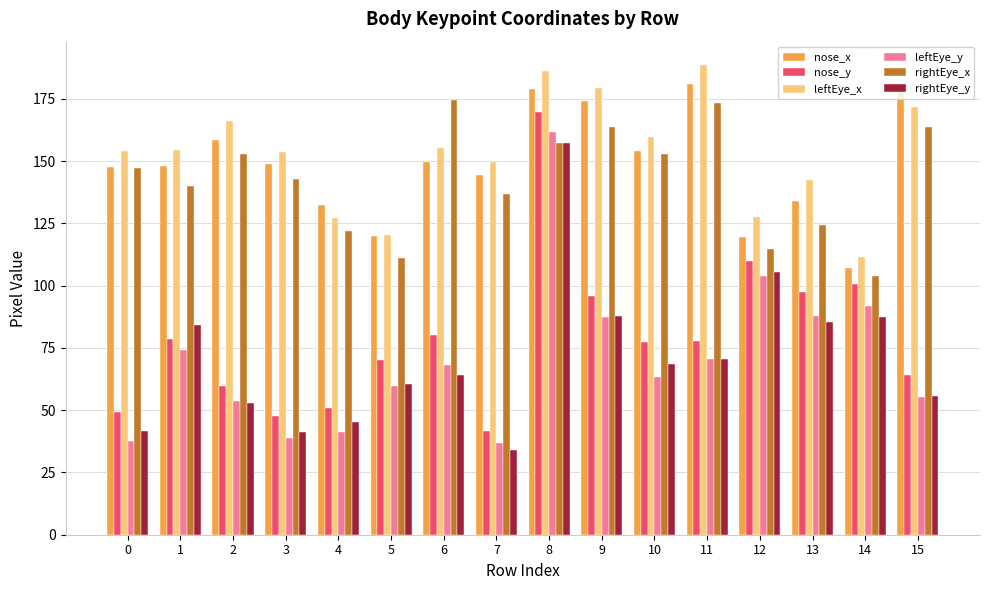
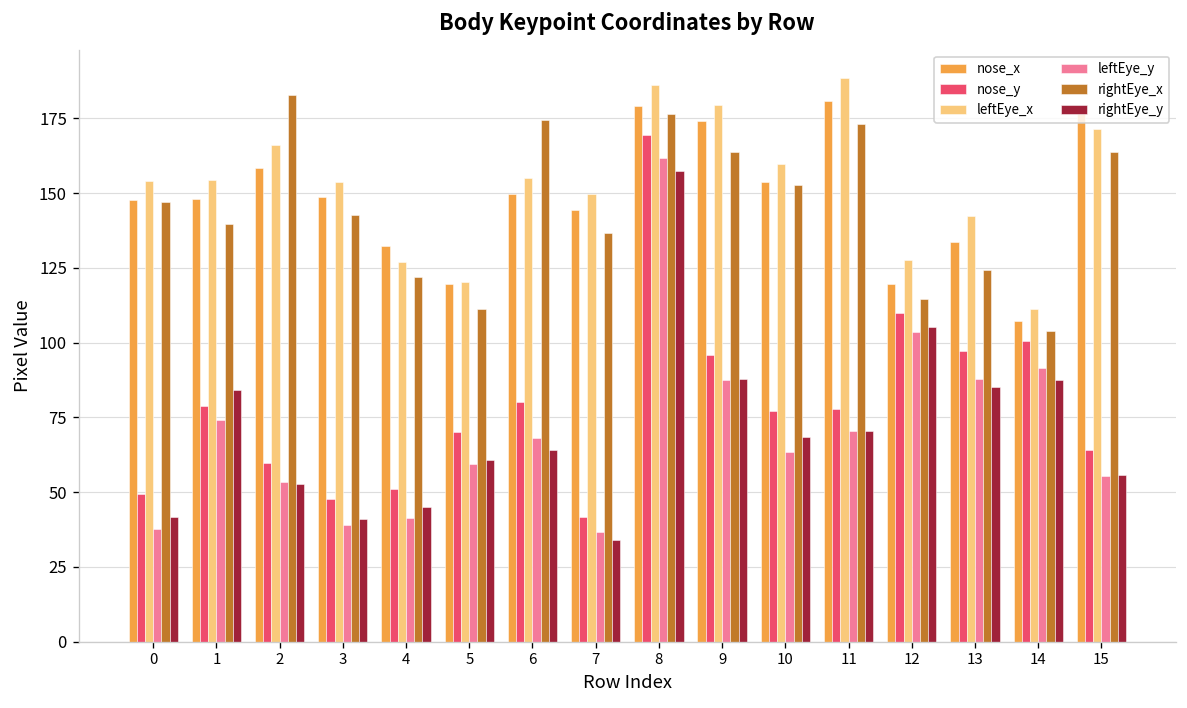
  {
    "nose_x": {
      "0": 148,
      "1": 148,
      "2": 158,
      "3": 149,
      "4": 132,
      "5": 120,
      "6": 150,
      "7": 144,
      "8": 179,
      "9": 174,
      "10": 154,
      "11": 181,
      "12": 120,
      "13": 134,
      "14": 107
    },
    "nose_y": {
      "0": 49,
      "1": 79,
      "2": 60,
      "3": 48,
      "4": 51,
      "5": 70,
      "6": 80,
      "7": 42,
      "8": 170,
      "9": 96,
      "10": 77,
      "11": 78,
      "12": 110,
      "13": 97,
      "14": 101,
      "15": 64
    },
    "leftEye_x": {
      "0": 154,
      "1": 154,
      "2": 166,
      "3": 154,
      "4": 127,
      "5": 120,
      "6": 155,
      "7": 150,
      "8": 186,
      "9": 179,
      "10": 160,
      "11": 188,
      "12": 128,
      "13": 142,
      "14": 111,
      "15": 172
    },
    "leftEye_y": {
      "0": 38,
      "1": 74,
      "2": 54,
      "3": 39,
      "4": 41,
      "5": 60,
      "6": 68,
      "7": 37,
      "8": 162,
      "9": 87,
      "10": 63,
      "11": 70,
      "12": 104,
      "13": 88,
      "14": 92,
      "15": 55
    },
    "rightEye_x": {
      "0": 147,
      "1": 140,
-     "2": 153,
+     "2": 183,
      "3": 143,
      "4": 122,
      "5": 111,
      "6": 174,
      "7": 137,
-     "8": 157,
+     "8": 176,
      "9": 164,
      "10": 153,
      "11": 173,
      "12": 115,
      "13": 124,
      "14": 104,
      "15": 164
    },
    "rightEye_y": {
      "0": 42,
      "1": 84,
      "2": 53,
      "3": 41,
      "4": 45,
      "5": 61,
      "6": 64,
      "7": 34,
      "8": 157,
      "9": 88,
      "10": 69,
      "11": 70,
      "12": 105,
      "13": 85,
      "14": 87,
      "15": 56
    }
  }
